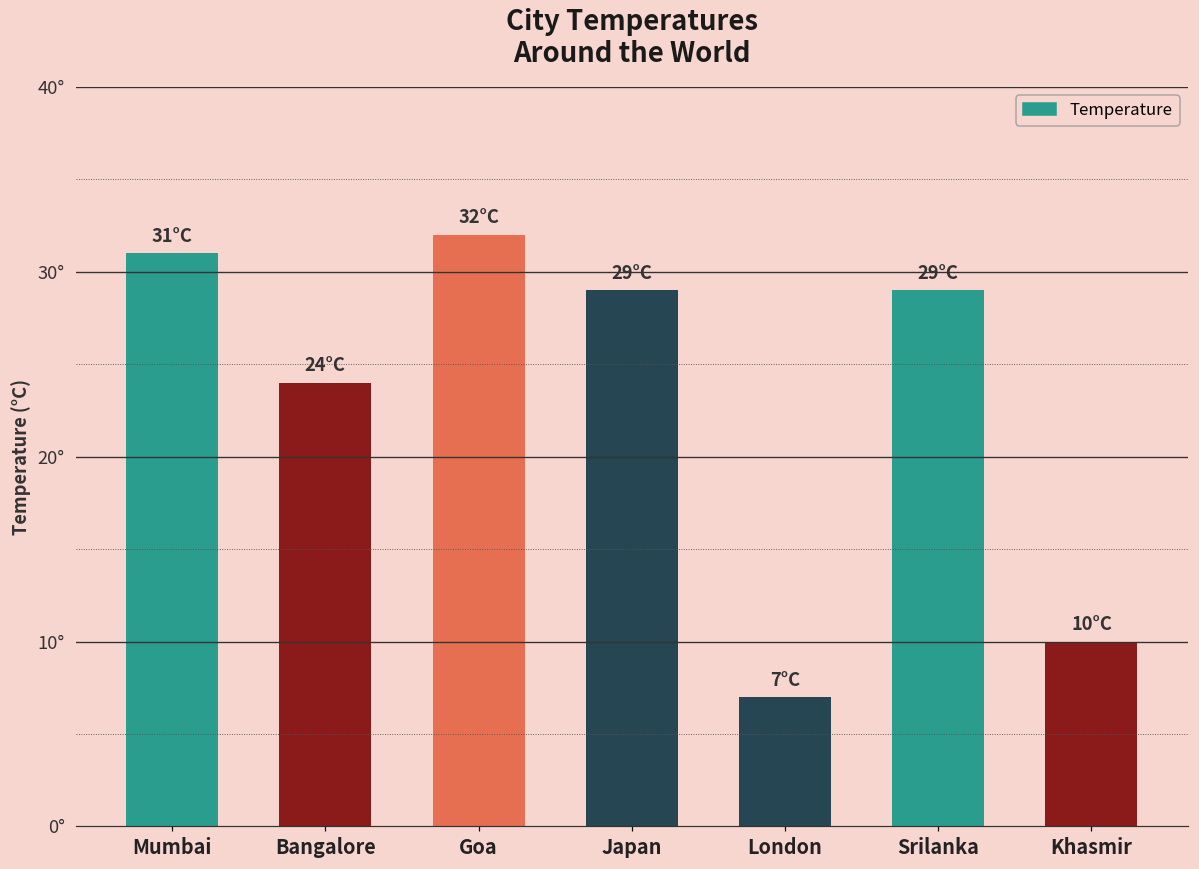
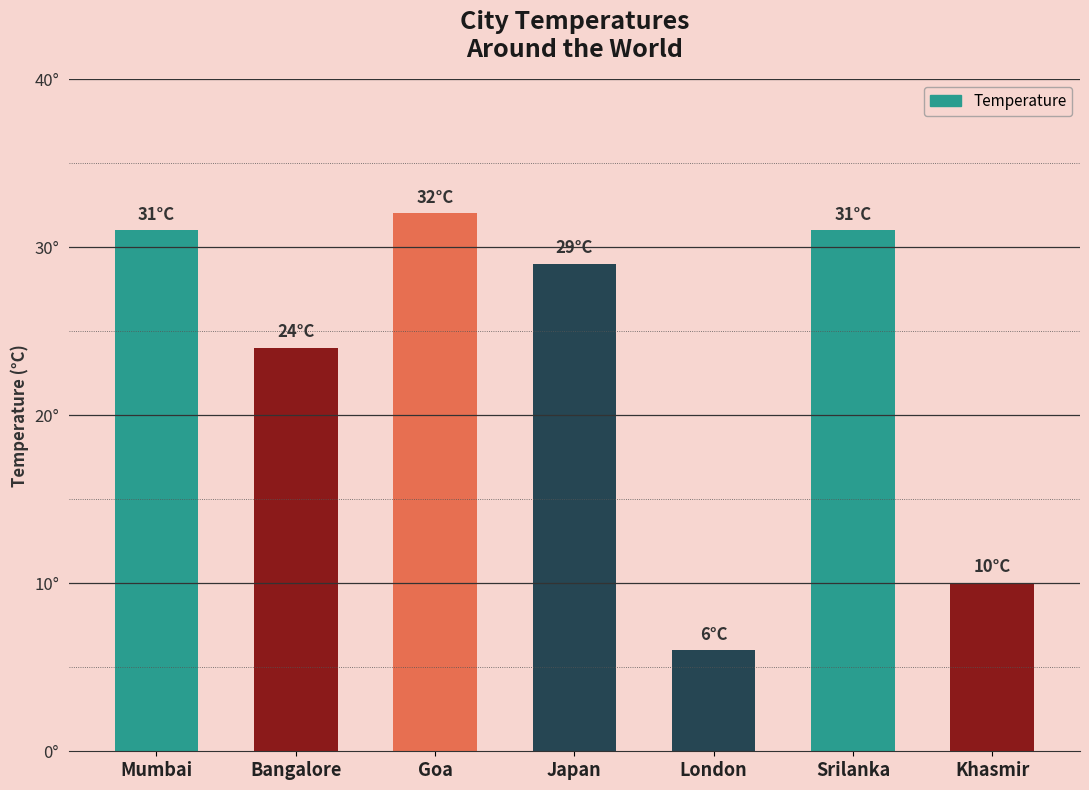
  {
    "Mumbai": "31°C",
    "Bangalore": "24°C",
    "Goa": "32°C",
    "Japan": "29°C",
-   "London": "7°C",
-   "Srilanka": "29°C",
+   "London": "6°C",
+   "Srilanka": "31°C",
    "Khasmir": "10°C"
  }
